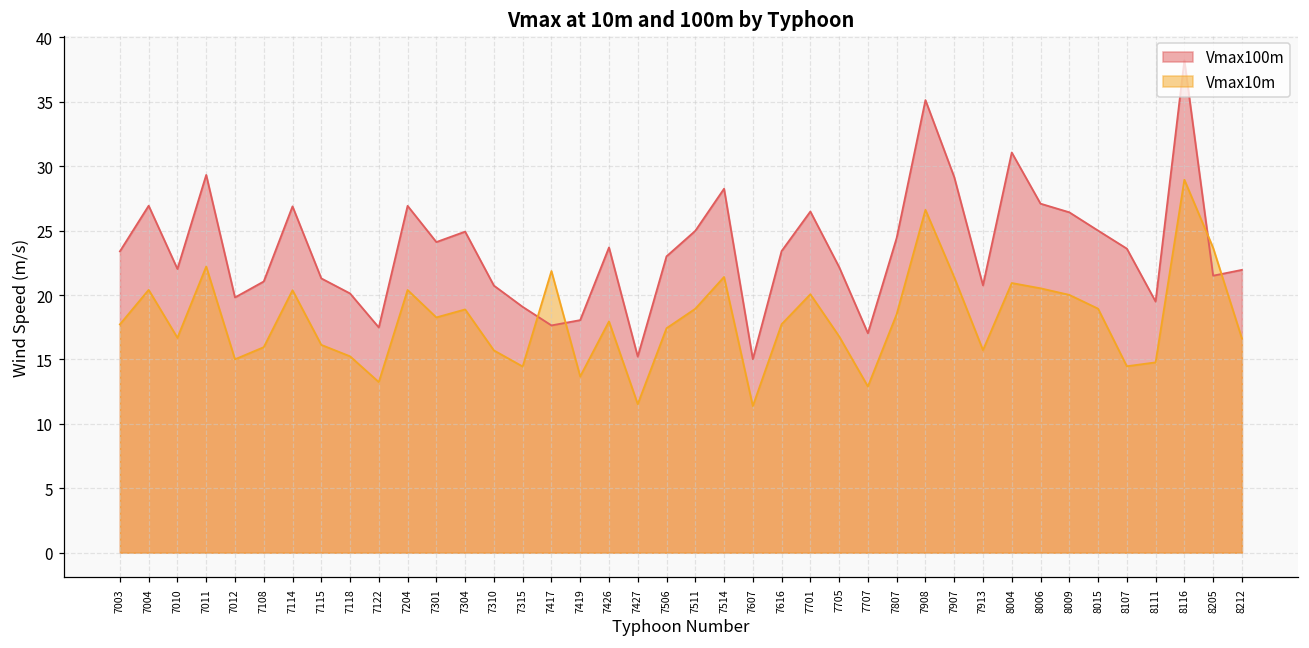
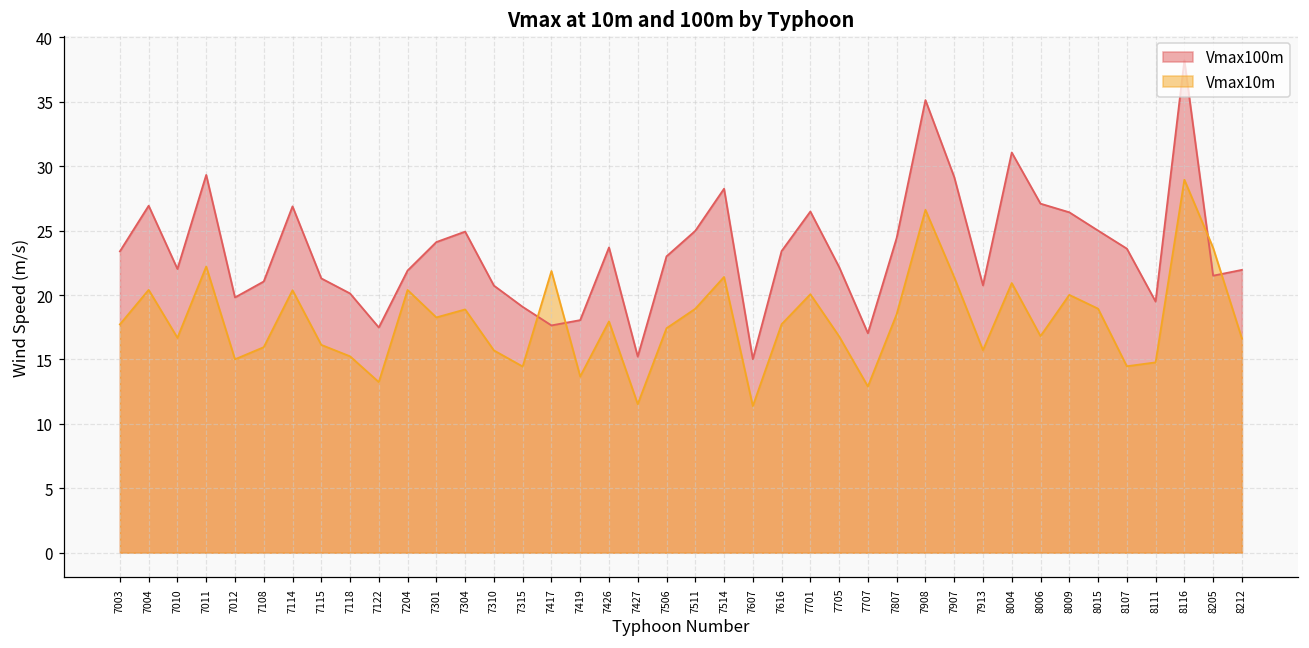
  {
    "Vmax100m": {
      "7003": 23.4,
      "7004": 26.9,
      "7010": 22.0,
      "7011": 29.3,
      "7012": 19.8,
      "7108": 21.1,
      "7114": 26.9,
      "7115": 21.3,
      "7118": 20.1,
      "7122": 17.5,
-     "7204": 26.9,
+     "7204": 21.9,
      "7301": 24.1,
      "7304": 24.9,
      "7310": 20.7,
      "7315": 19.1,
      "7417": 17.6,
      "7419": 18.1,
      "7426": 23.7,
      "7427": 15.2,
      "7506": 23.0,
      "7511": 25.0,
      "7514": 28.3,
      "7607": 15.0,
      "7616": 23.4,
      "7701": 26.5,
      "7705": 22.2,
      "7707": 17.0,
      "7807": 24.4,
      "7908": 35.1,
      "7907": 29.2,
      "7913": 20.8,
      "8004": 31.1,
      "8006": 27.1,
      "8009": 26.4,
      "8015": 25.0,
      "8107": 23.6,
      "8111": 19.5,
      "8205": 21.5,
      "8212": 22.0
    },
    "Vmax10m": {
      "7003": 17.7,
      "7004": 20.4,
      "7010": 16.7,
      "7011": 22.2,
      "7012": 15.0,
      "7108": 16.0,
      "7114": 20.4,
      "7115": 16.1,
      "7118": 15.2,
      "7122": 13.2,
      "7204": 20.4,
      "7301": 18.3,
      "7304": 18.9,
      "7310": 15.7,
      "7315": 14.5,
      "7417": 21.9,
      "7419": 13.7,
      "7426": 18.0,
      "7427": 11.5,
      "7506": 17.4,
      "7511": 18.9,
      "7514": 21.4,
      "7607": 11.4,
      "7616": 17.7,
      "7701": 20.1,
      "7705": 16.8,
      "7707": 12.9,
      "7807": 18.5,
      "7908": 26.6,
      "7907": 21.4,
      "7913": 15.7,
      "8004": 20.9,
-     "8006": 20.5,
+     "8006": 16.8,
      "8009": 20.0,
      "8015": 18.9,
      "8107": 14.5,
      "8111": 14.8,
      "8116": 29.0,
      "8205": 23.7,
      "8212": 16.6
    }
  }
